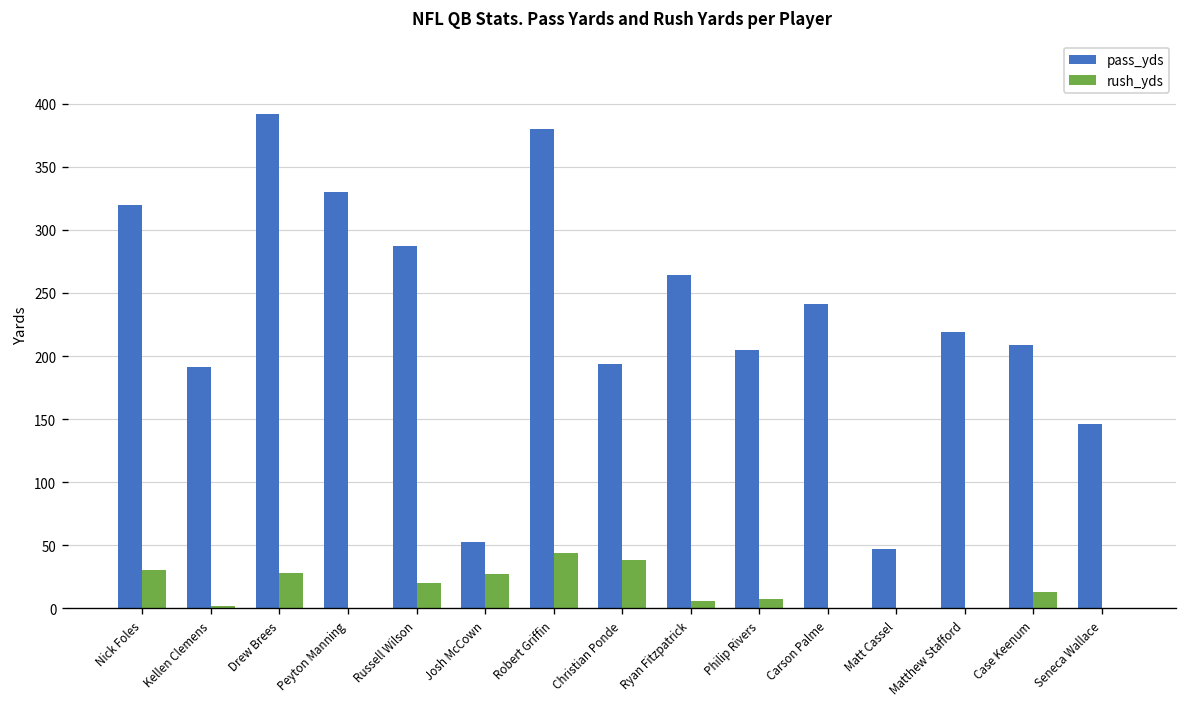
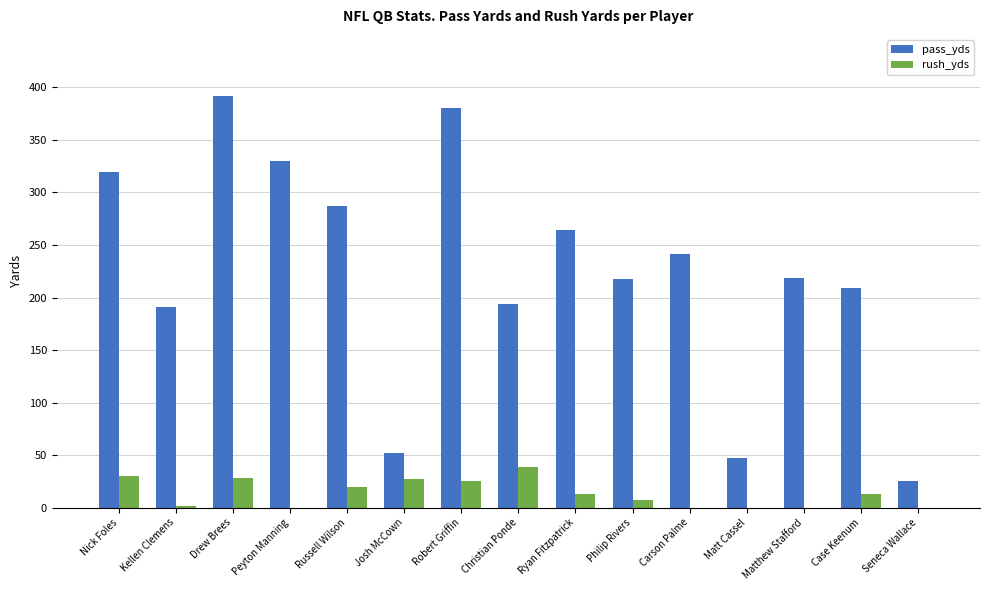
  {
    "pass_yds": {
      "Nick Foles": 319,
      "Kellen Clemens": 191,
      "Drew Brees": 392,
      "Peyton Manning": 330,
      "Russell Wilson": 287,
      "Josh McCown": 52,
      "Robert Griffin": 380,
      "Christian Ponde": 194,
      "Ryan Fitzpatrick": 264,
-     "Philip Rivers": 205,
+     "Philip Rivers": 218,
      "Carson Palme": 241,
      "Matt Cassel": 47,
      "Matthew Stafford": 219,
      "Case Keenum": 209,
-     "Seneca Wallace": 146
+     "Seneca Wallace": 25
    },
    "rush_yds": {
      "Nick Foles": 30,
      "Drew Brees": 28,
      "Russell Wilson": 20,
      "Josh McCown": 27,
-     "Robert Griffin": 44,
+     "Robert Griffin": 26,
      "Christian Ponde": 38,
-     "Ryan Fitzpatrick": 5,
+     "Ryan Fitzpatrick": 13,
      "Philip Rivers": 7,
      "Case Keenum": 13,
      "Seneca Wallace": 0
    }
  }
